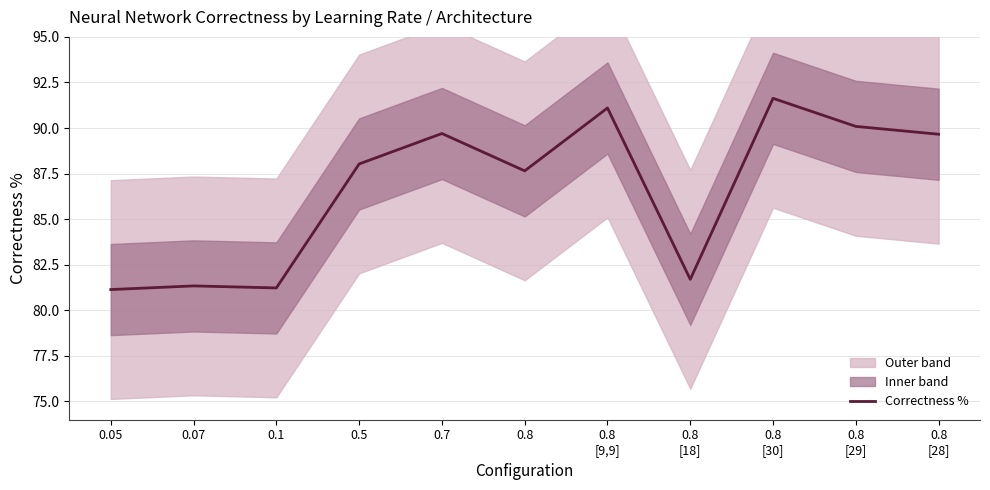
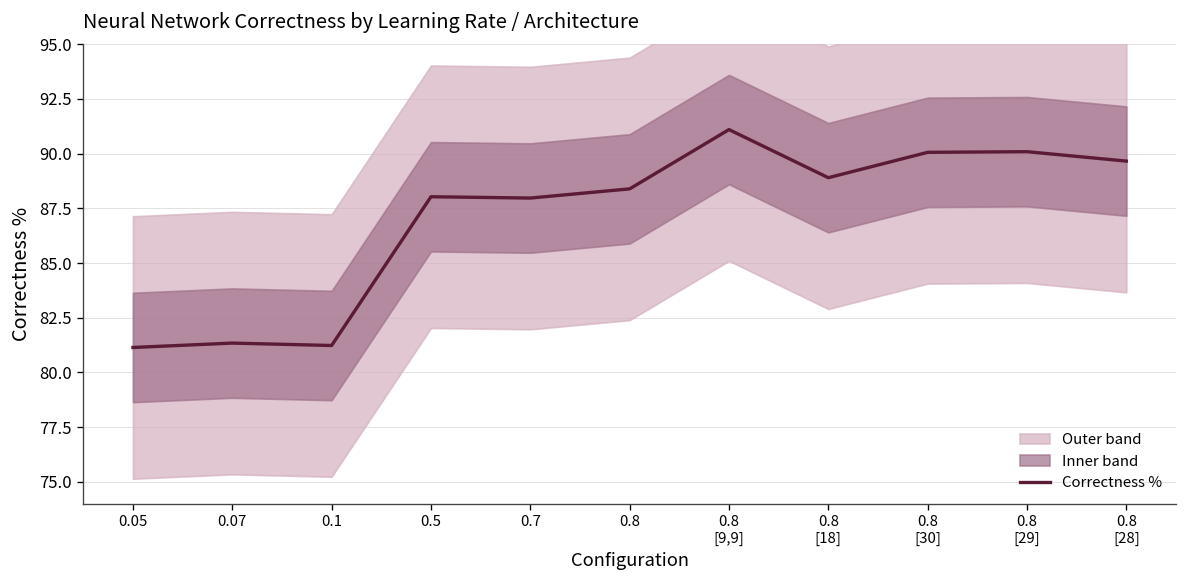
  {
    "Correctness %": {
      "0.05": 81.1,
      "0.07": 81.3,
      "0.1": 81.2,
      "0.5": 88.0,
-     "0.7": 89.7,
-     "0.8": 87.7,
+     "0.7": 88.0,
+     "0.8": 88.4,
      "0.8 [9,9]": 91.1,
-     "0.8 [18]": 81.7,
-     "0.8 [30]": 91.6,
+     "0.8 [18]": 88.9,
+     "0.8 [30]": 90.1,
      "0.8 [29]": 90.1,
      "0.8 [28]": 89.7
    }
  }
